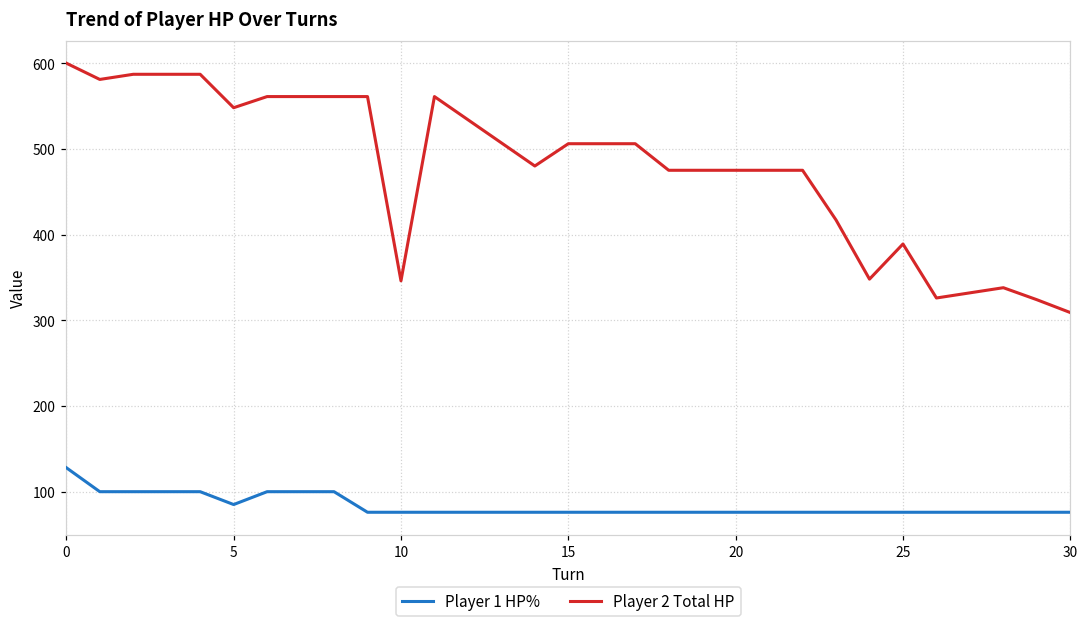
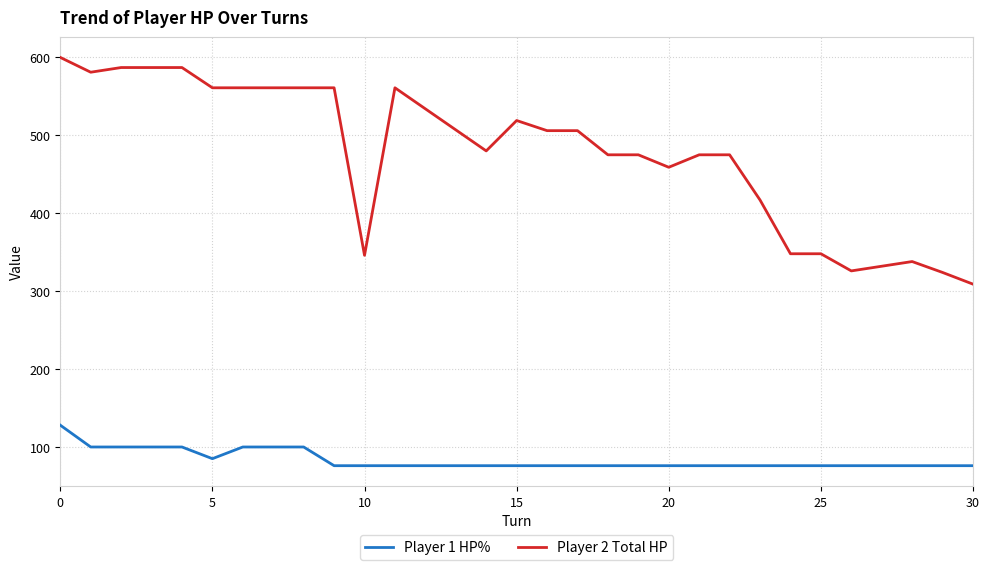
  {
    "Player 1 HP%": {
      "0": 130,
      "5": 90,
      "10": 80,
      "15": 80,
      "20": 80,
      "25": 80,
      "30": 80
    },
    "Player 2 Total HP": {
      "0": 600,
-     "5": 550,
+     "5": 560,
      "10": 350,
-     "15": 510,
-     "20": 480,
-     "25": 390,
+     "15": 520,
+     "20": 460,
+     "25": 350,
      "30": 310
    }
  }
